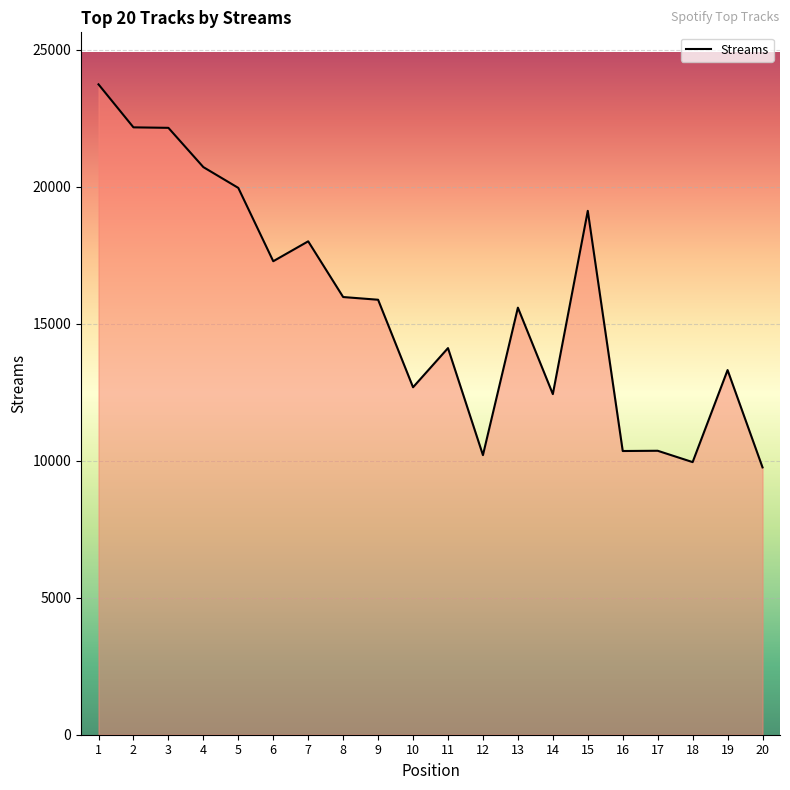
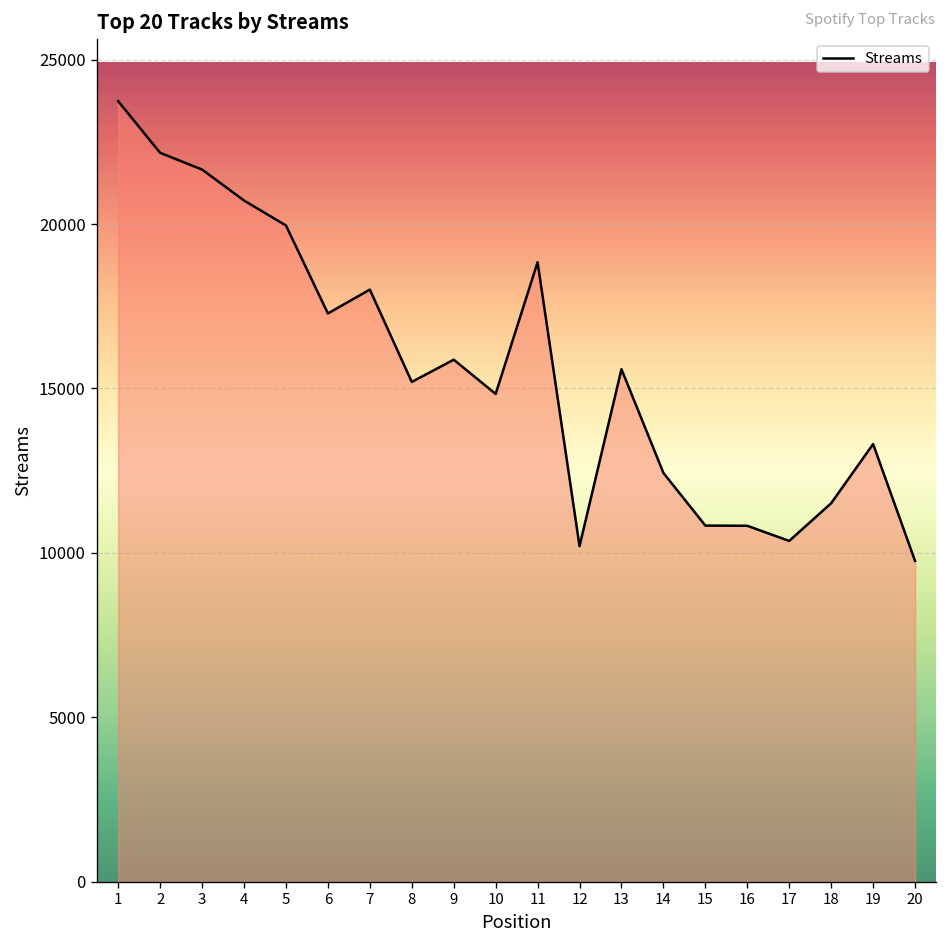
  {
    "1": 23700,
    "2": 22200,
-   "3": 22200,
+   "3": 21700,
    "4": 20700,
    "5": 20000,
    "6": 17300,
    "7": 18000,
-   "8": 16000,
+   "8": 15200,
    "9": 15900,
-   "10": 12700,
-   "11": 14100,
+   "10": 14800,
+   "11": 18800,
    "12": 10200,
    "13": 15600,
    "14": 12400,
-   "15": 19100,
-   "16": 10400,
+   "15": 10800,
+   "16": 10800,
    "17": 10400,
-   "18": 10000,
+   "18": 11500,
    "19": 13300,
    "20": 9800
  }
